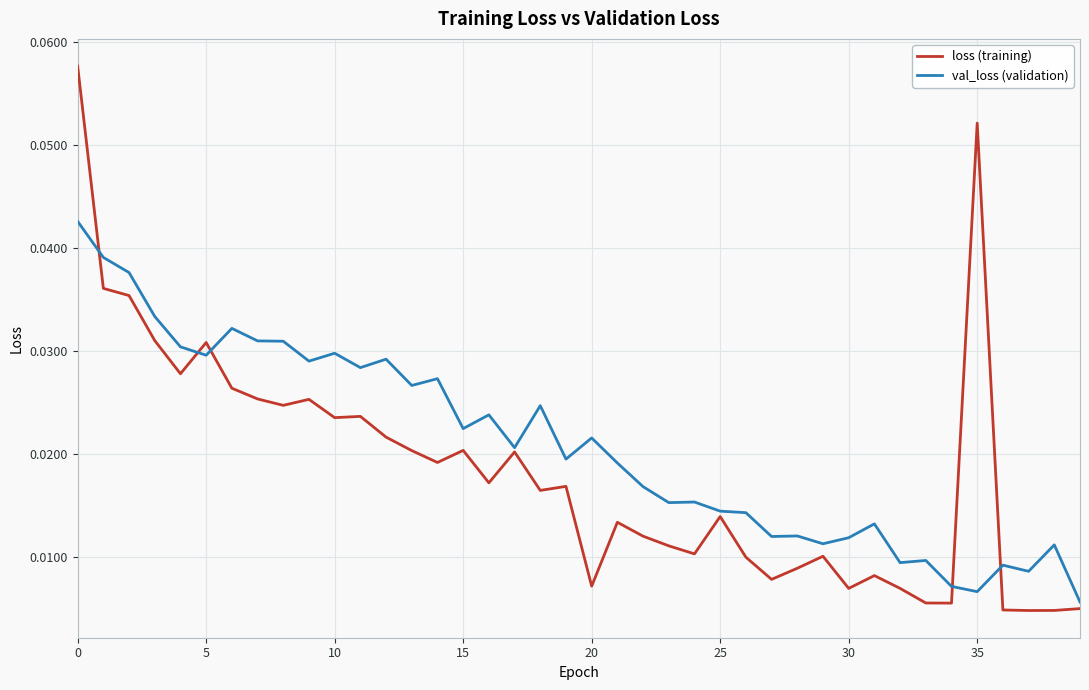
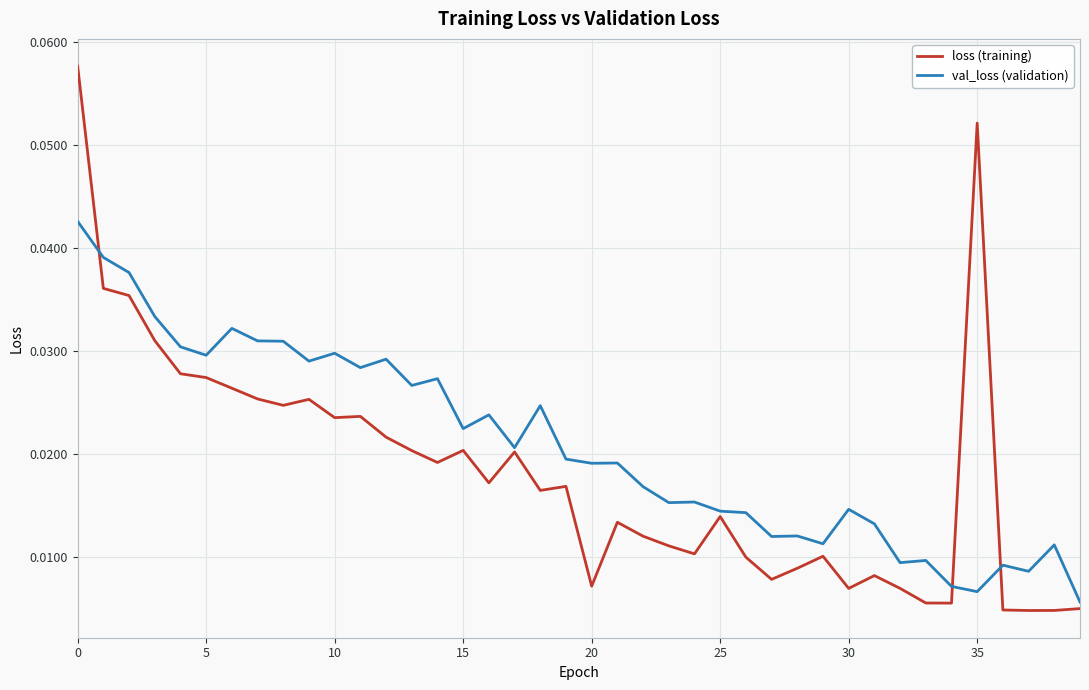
  {
    "loss (training)": {
      "0": 0.0577,
-     "5": 0.0308,
+     "5": 0.0274,
      "10": 0.0235,
      "15": 0.0203,
      "20": 0.0071,
      "25": 0.0139,
      "30": 0.0069,
      "35": 0.0521
    },
    "val_loss (validation)": {
      "0": 0.0426,
      "5": 0.0296,
      "10": 0.0298,
      "15": 0.0224,
-     "20": 0.0215,
+     "20": 0.0191,
      "25": 0.0144,
-     "30": 0.0118,
+     "30": 0.0146,
      "35": 0.0066
    }
  }
